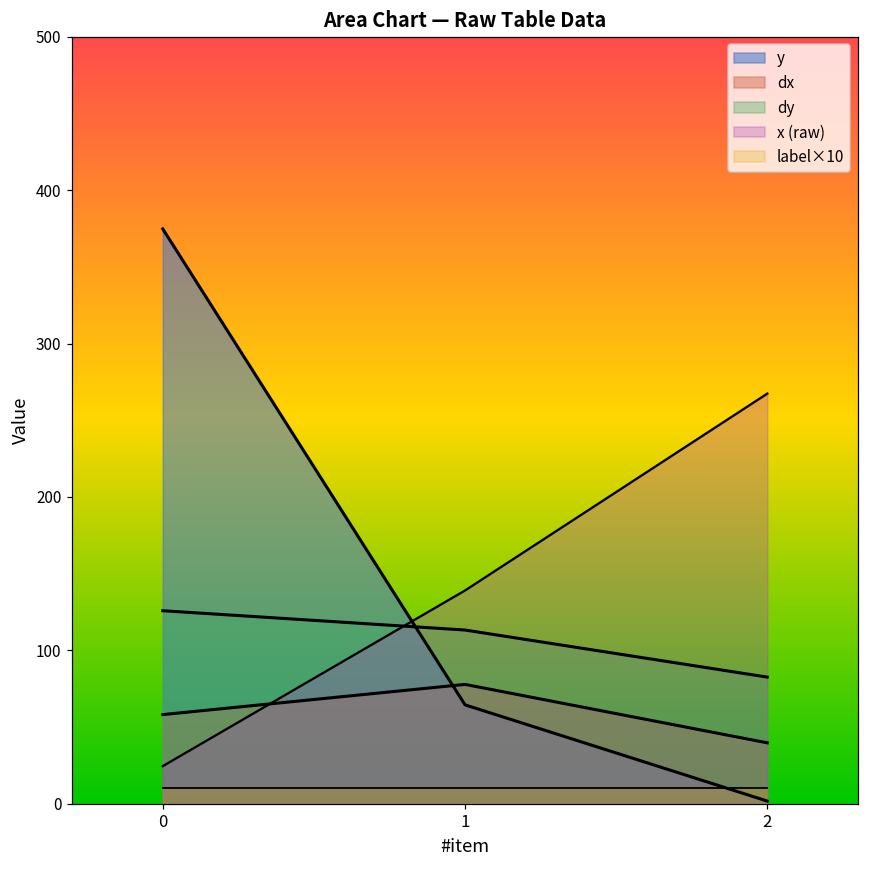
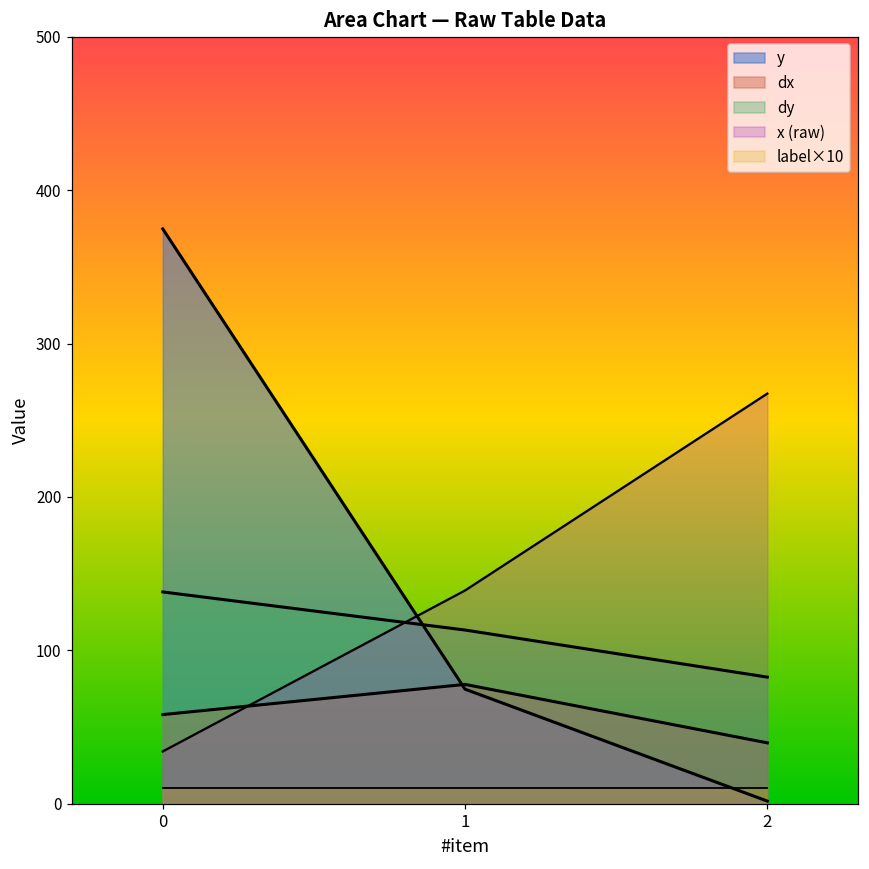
  {
    "y": {
      "0": 375,
-     "1": 64,
+     "1": 75,
      "2": 2
    },
    "dx": {
      "0": 58,
      "1": 78,
      "2": 40
    },
    "dy": {
-     "0": 126,
+     "0": 138,
      "1": 113,
      "2": 83
    },
    "x (raw)": {
-     "0": 25,
+     "0": 34,
      "1": 139,
      "2": 267
    },
    "label×10": {
      "0": 10,
      "1": 10,
      "2": 10
    }
  }
